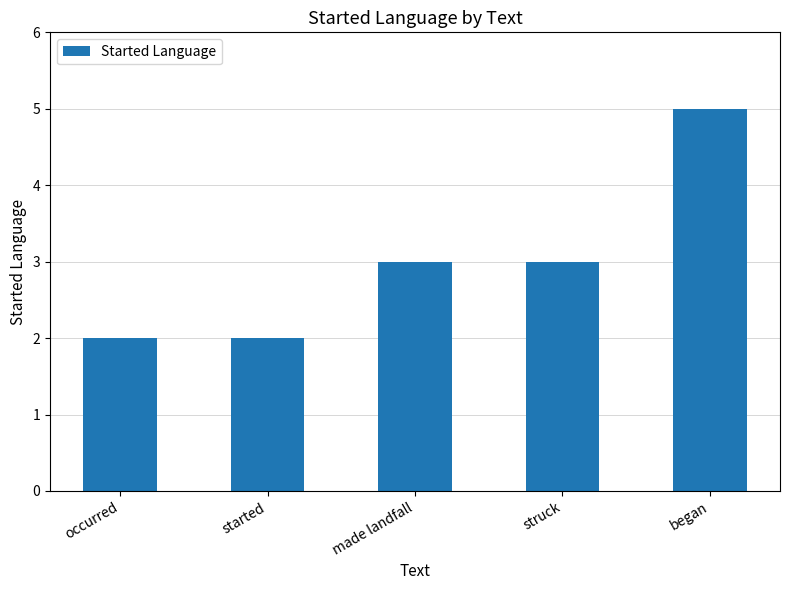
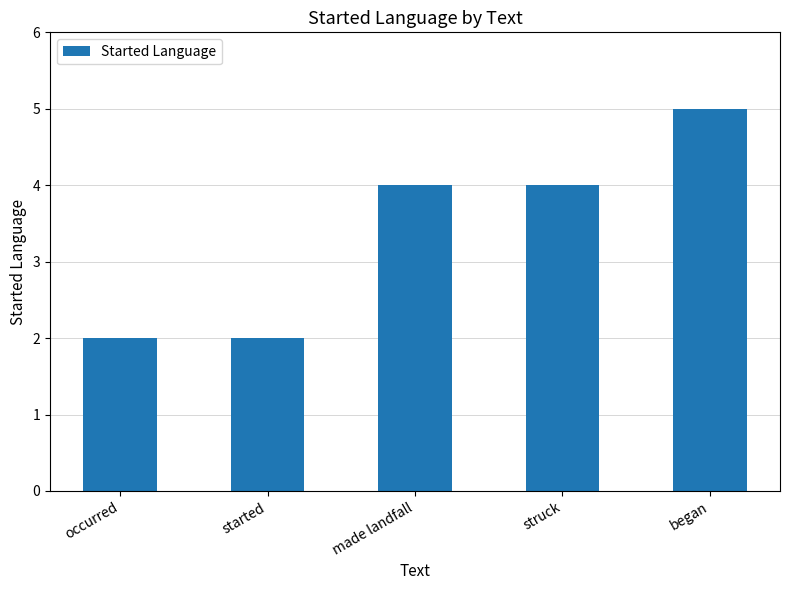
  {
    "occurred": 2,
    "started": 2,
-   "made landfall": 3,
-   "struck": 3,
+   "made landfall": 4,
+   "struck": 4,
    "began": 5
  }
